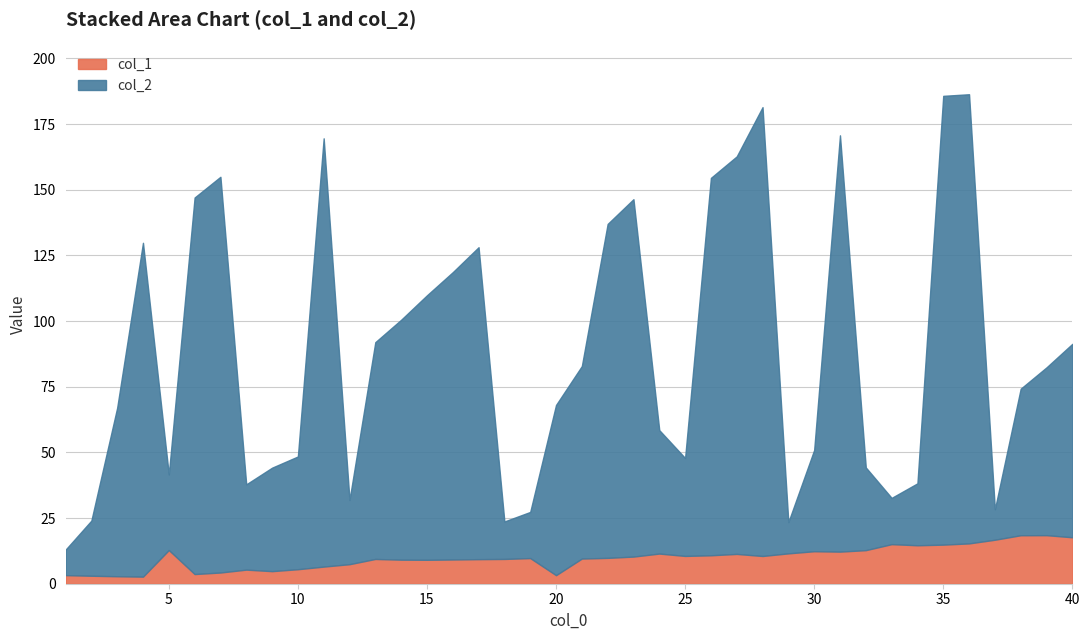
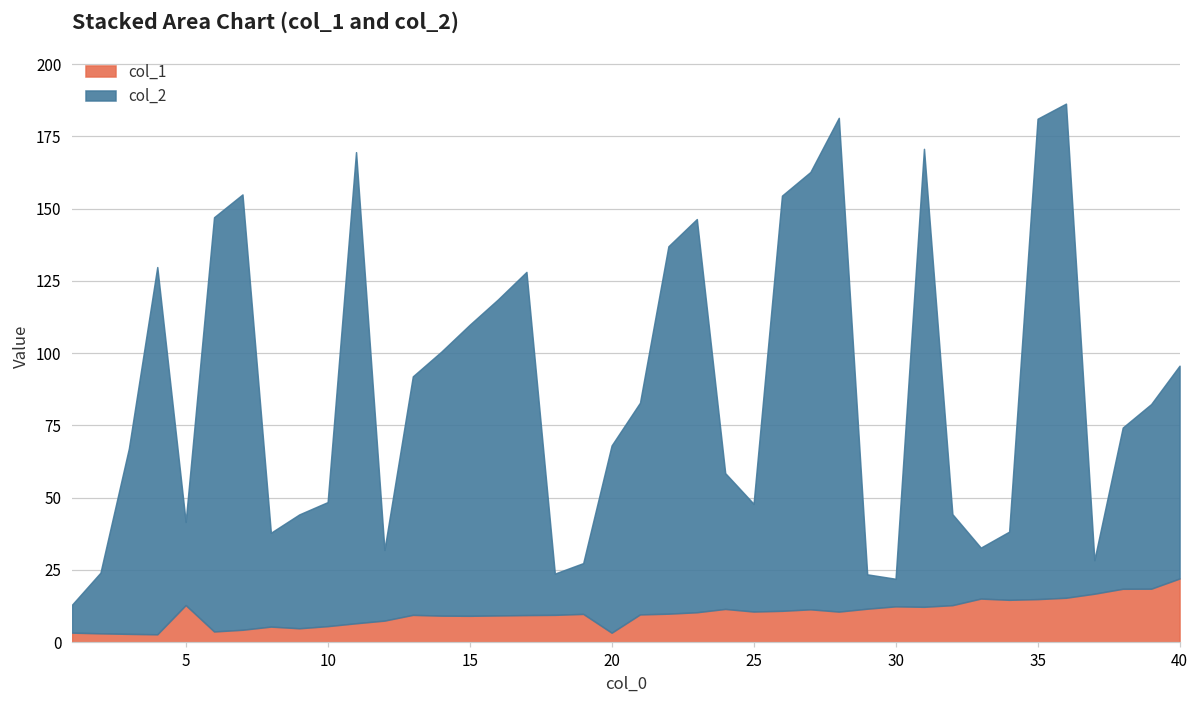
  {
    "col_1": {
      "5": 13,
      "10": 6,
      "15": 9,
      "20": 3,
      "25": 11,
      "30": 12,
      "35": 15,
-     "40": 18
+     "40": 22
    },
    "col_2": {
      "5": 29,
      "10": 43,
      "15": 101,
      "20": 65,
      "25": 37,
-     "30": 39,
-     "35": 171,
+     "30": 10,
+     "35": 166,
      "40": 74
    }
  }
